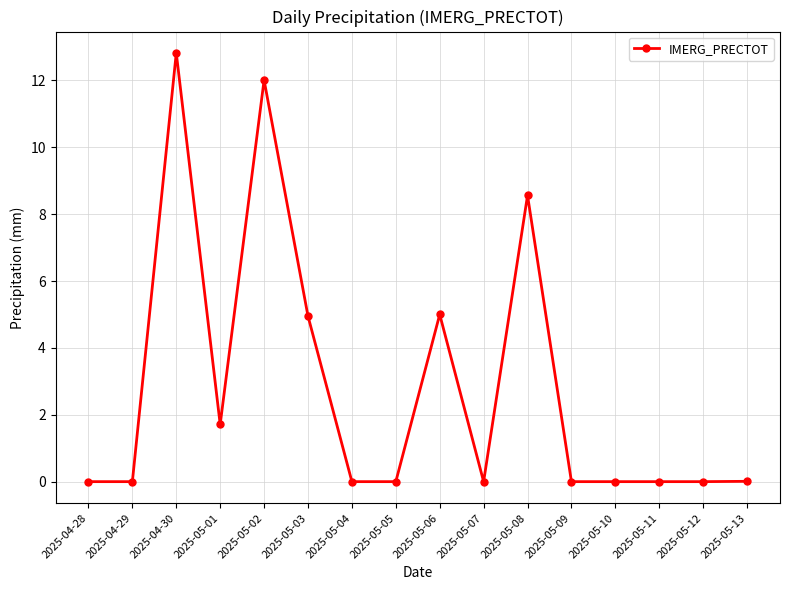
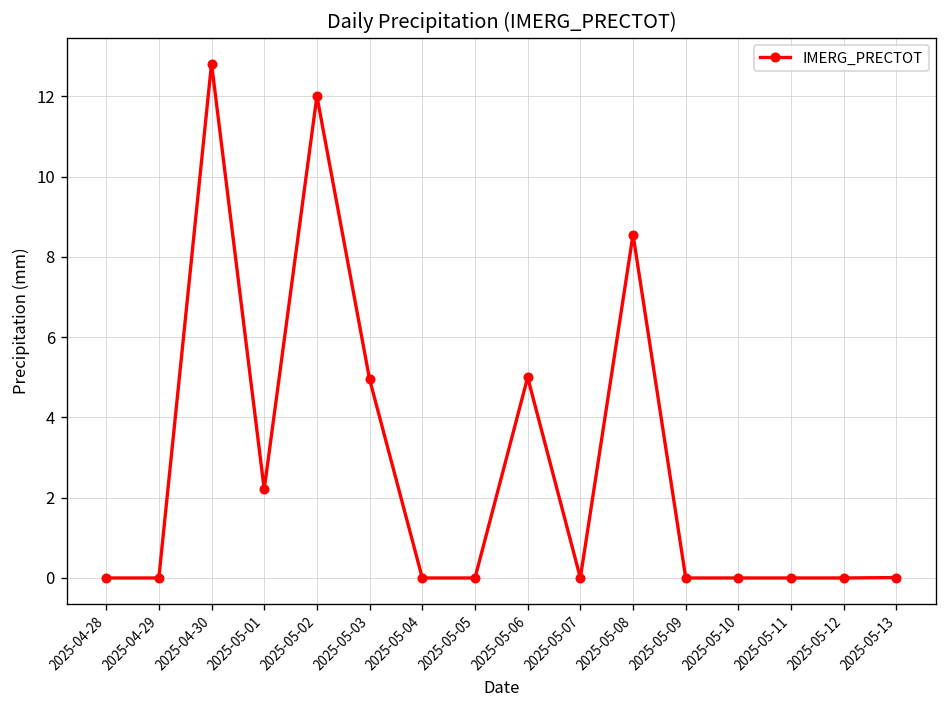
  {
    "2025-04-28": 0.0,
    "2025-04-29": 0.0,
    "2025-04-30": 12.8,
-   "2025-05-01": 1.7,
+   "2025-05-01": 2.2,
    "2025-05-02": 12.0,
    "2025-05-03": 5.0,
    "2025-05-04": 0.0,
    "2025-05-05": 0.0,
    "2025-05-06": 5.0,
    "2025-05-07": 0.0,
    "2025-05-08": 8.6,
    "2025-05-09": 0.0,
    "2025-05-10": 0.0,
    "2025-05-11": 0.0,
    "2025-05-12": 0.0,
    "2025-05-13": 0.0
  }
